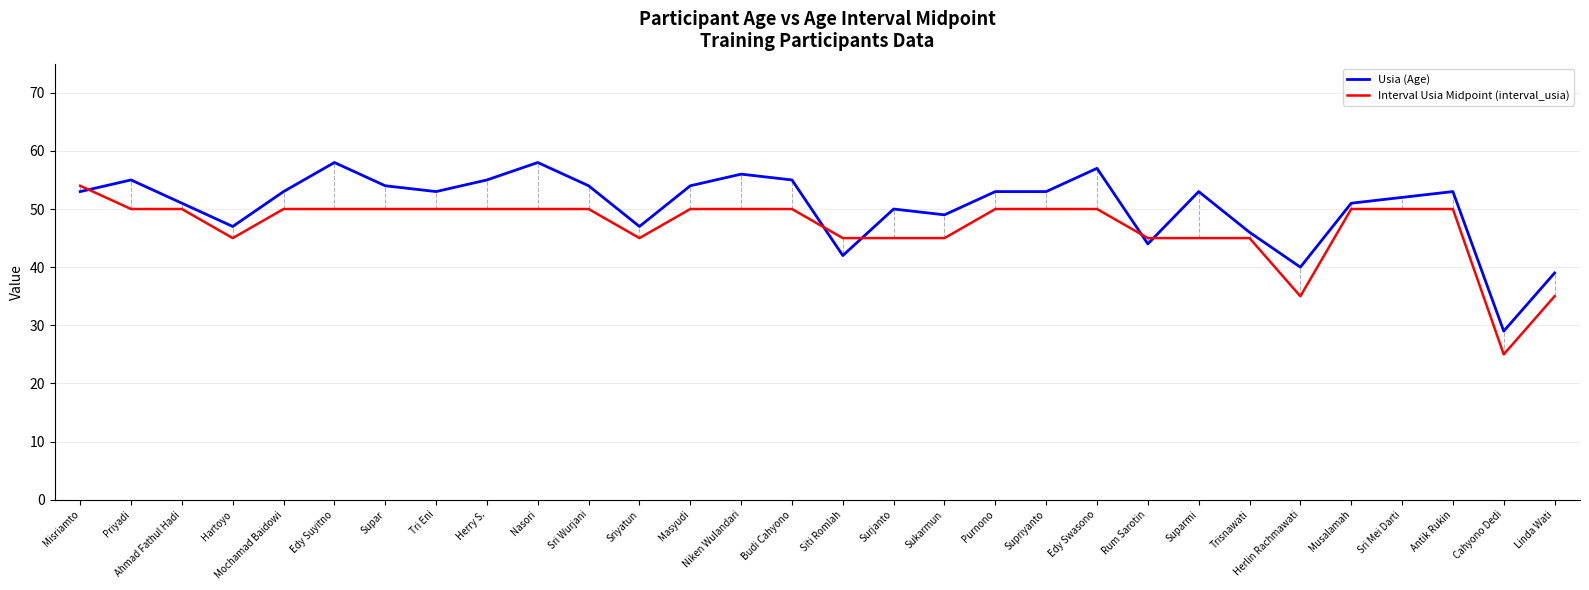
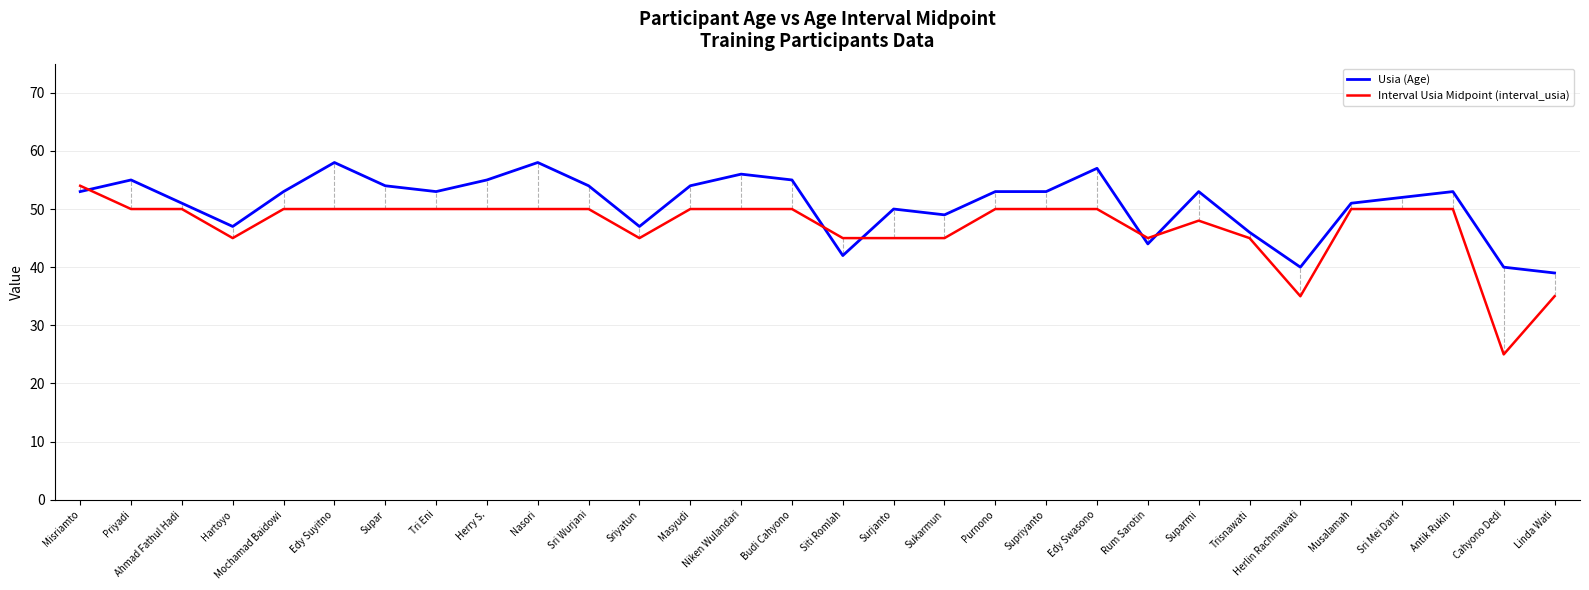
  {
    "Usia (Age)": {
-     "Cahyono Dedi": 29
+     "Cahyono Dedi": 40
    },
    "Interval Usia Midpoint (interval_usia)": {
-     "Suparmi": 45
+     "Suparmi": 48
    }
  }
